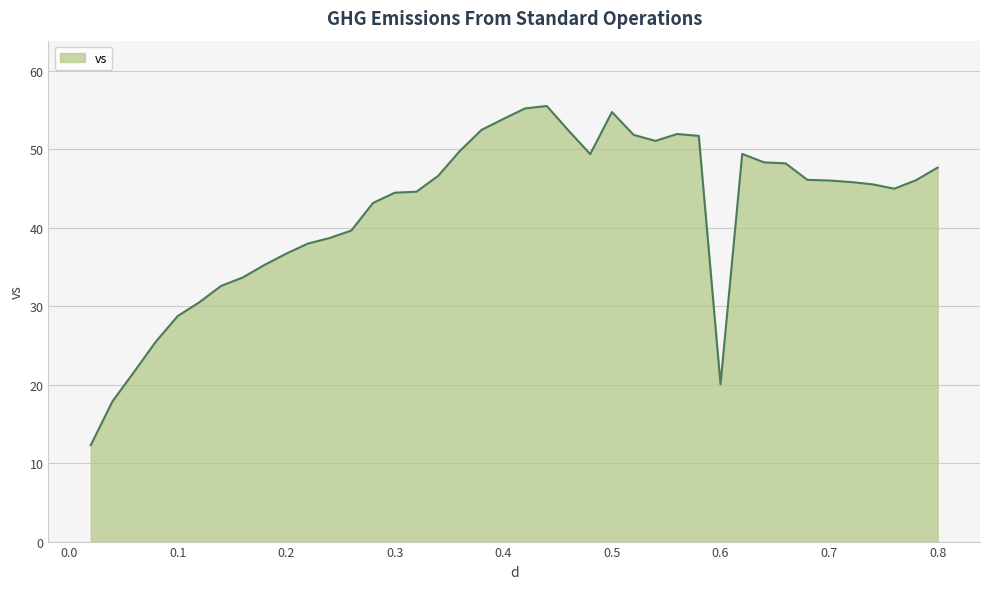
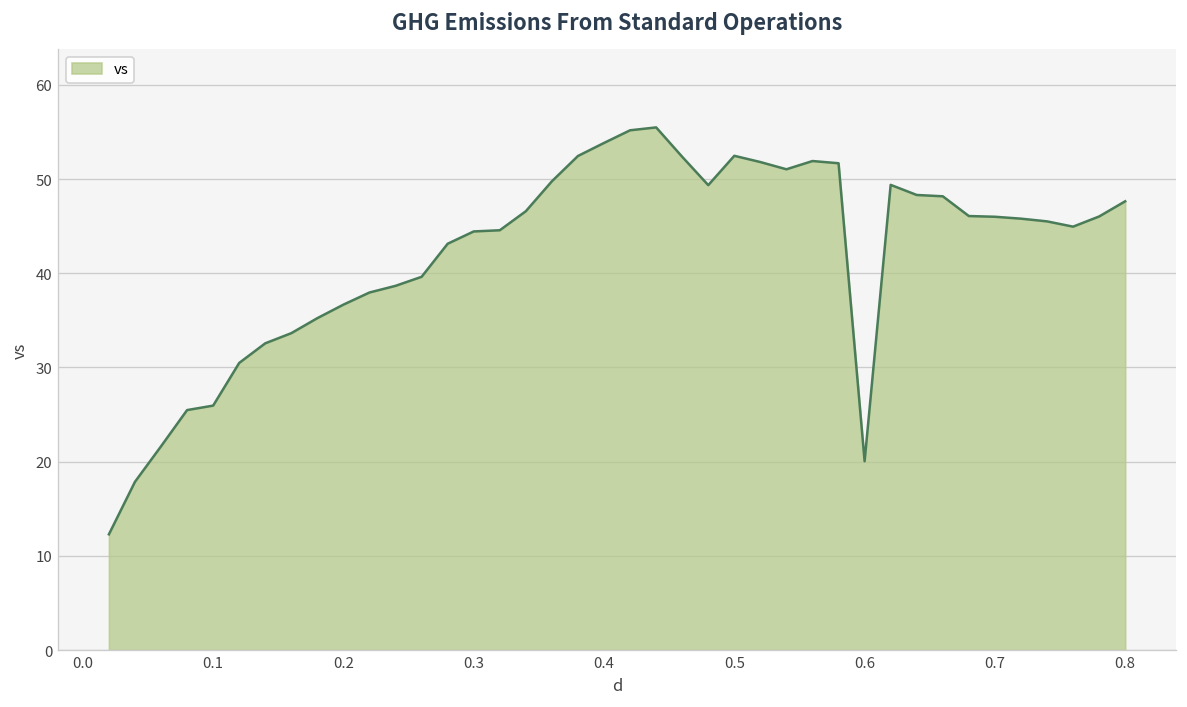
  {
-   "0.1": 29,
+   "0.1": 26,
    "0.2": 37,
    "0.3": 44,
    "0.4": 54,
-   "0.5": 55,
+   "0.5": 52,
    "0.6": 20,
    "0.7": 46,
    "0.8": 48
  }
